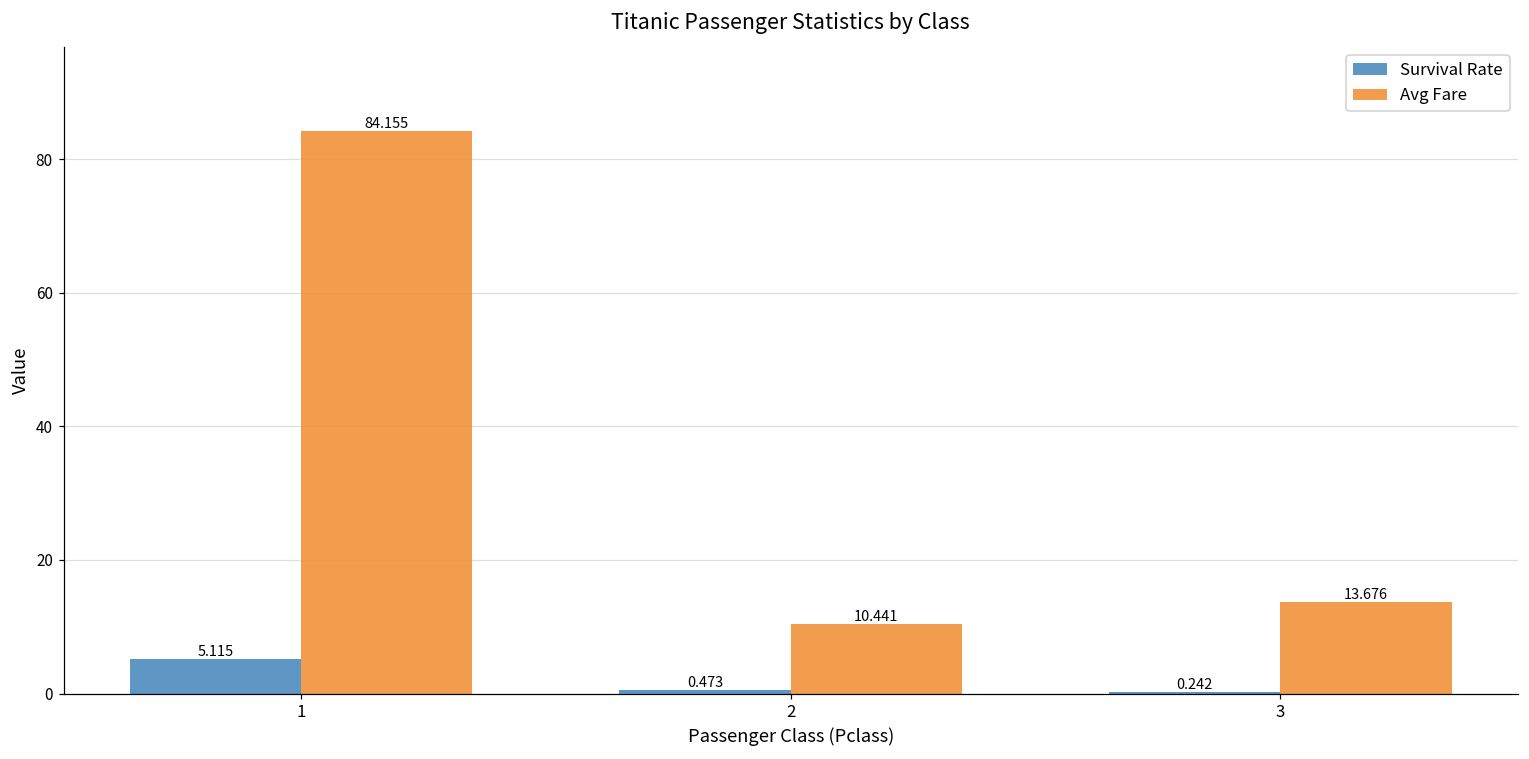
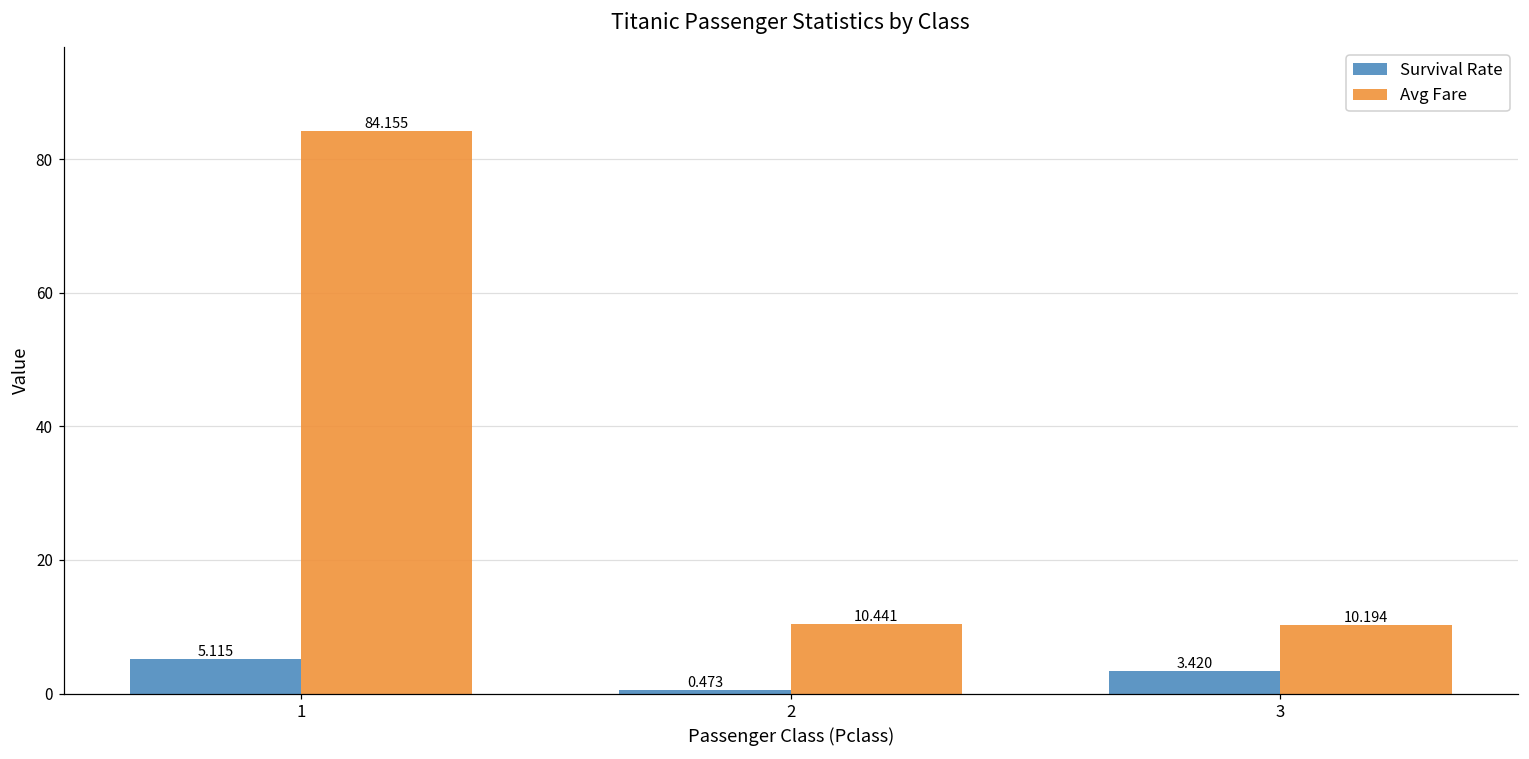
  {
    "Survival Rate": {
      "1": 5.115,
      "2": 0.473,
-     "3": 0.242
+     "3": 3.420
    },
    "Avg Fare": {
      "1": 84.155,
      "2": 10.441,
-     "3": 13.676
+     "3": 10.194
    }
  }
